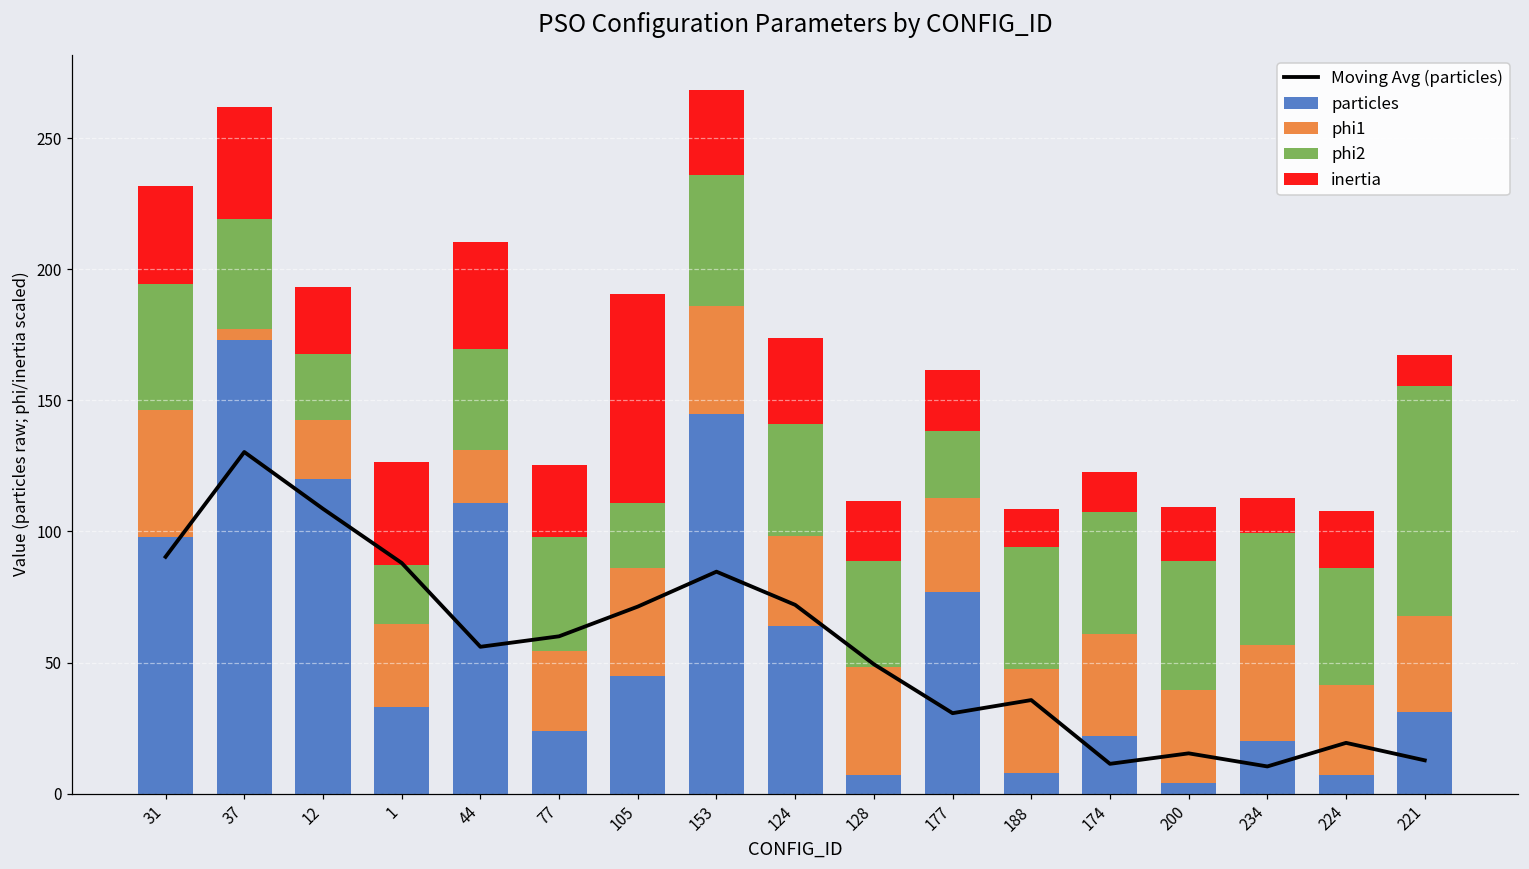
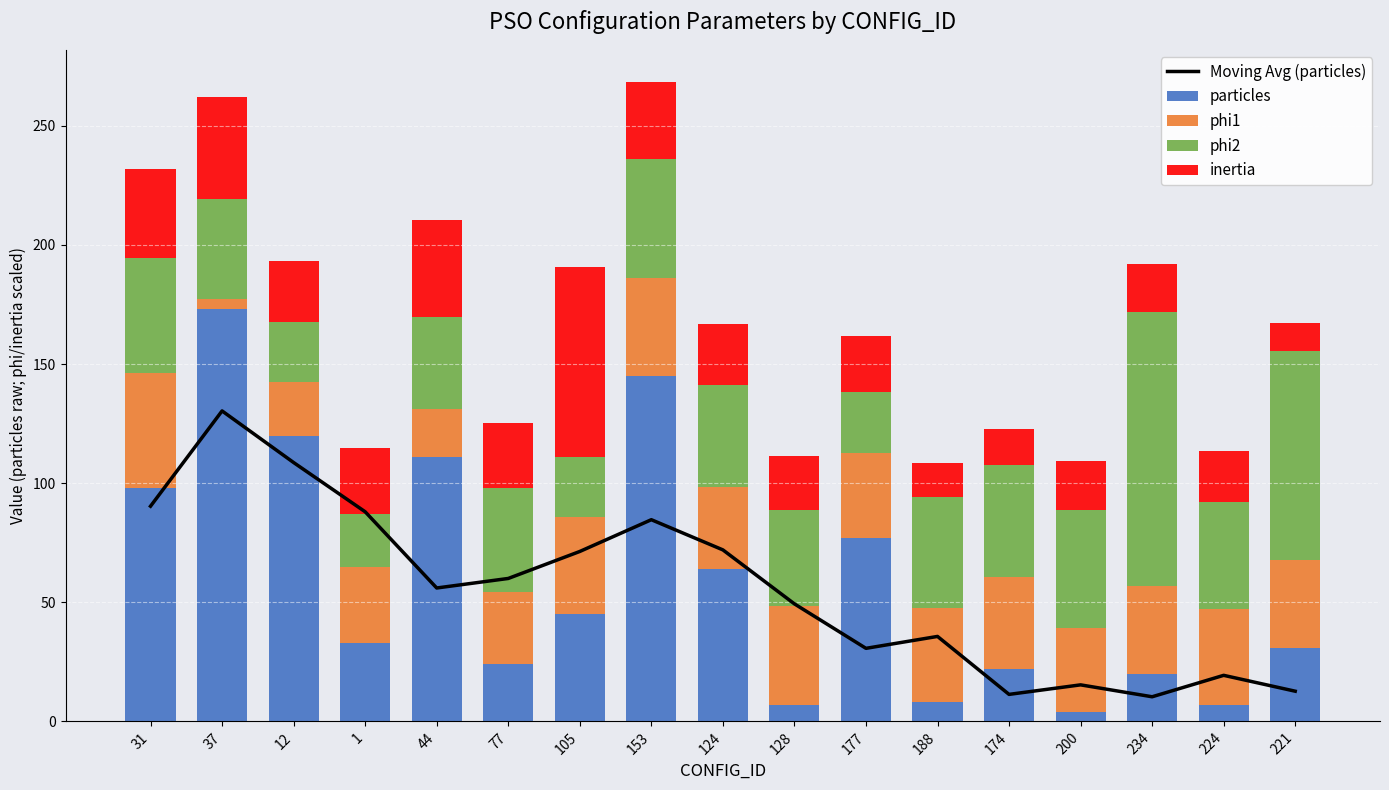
  {
    "Moving Avg (particles)": {
      "31": 90,
      "37": 130,
      "12": 109,
      "1": 88,
      "44": 56,
      "77": 60,
      "105": 71,
      "153": 85,
      "124": 72,
      "128": 49,
      "177": 31,
      "188": 36,
      "174": 11,
      "200": 15,
      "234": 10,
      "224": 19,
      "221": 13
    },
    "particles": {
      "31": 98,
      "37": 173,
      "12": 120,
      "1": 33,
      "44": 111,
      "77": 24,
      "105": 45,
      "153": 145,
      "124": 64,
      "128": 7,
      "177": 77,
      "188": 8,
      "174": 22,
      "200": 4,
      "234": 20,
      "224": 7,
      "221": 31
    },
    "phi1": {
      "31": 48,
      "37": 4,
      "12": 22,
      "1": 32,
      "44": 20,
      "77": 30,
      "105": 41,
      "153": 41,
      "124": 34,
      "128": 41,
      "177": 36,
      "188": 40,
      "174": 39,
      "200": 35,
      "234": 37,
-     "224": 34,
+     "224": 40,
      "221": 37
    },
    "phi2": {
      "31": 48,
      "37": 42,
      "12": 25,
      "1": 22,
      "44": 39,
      "77": 43,
      "105": 25,
      "153": 50,
      "124": 43,
      "128": 40,
      "177": 26,
      "188": 46,
      "174": 47,
      "200": 49,
-     "234": 43,
+     "234": 115,
      "224": 45,
      "221": 88
    },
    "inertia": {
      "31": 38,
      "37": 43,
      "12": 26,
-     "1": 40,
+     "1": 28,
      "44": 41,
      "77": 28,
      "105": 80,
      "153": 33,
-     "124": 33,
+     "124": 26,
      "128": 23,
      "177": 24,
      "188": 15,
      "174": 15,
      "200": 21,
-     "234": 13,
+     "234": 20,
      "224": 22,
      "221": 12
    }
  }
